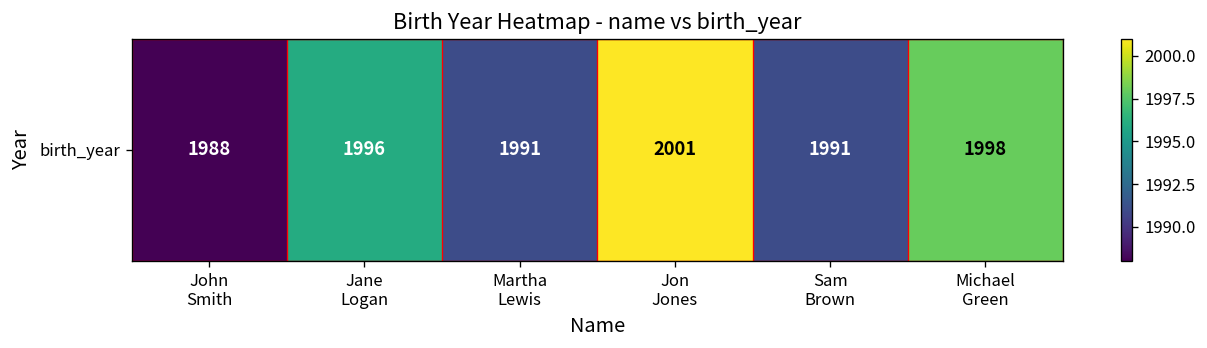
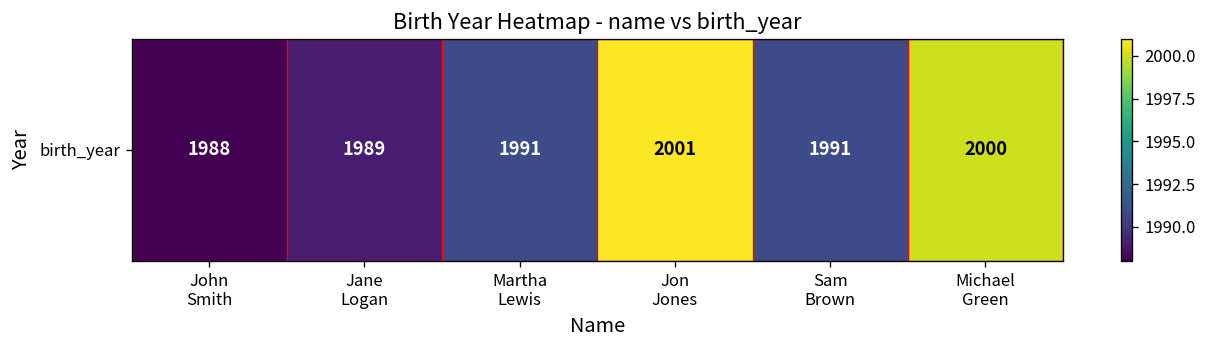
  {
    "birth_year": {
      "John Smith": 1988,
-     "Jane Logan": 1996,
+     "Jane Logan": 1989,
      "Martha Lewis": 1991,
      "Jon Jones": 2001,
      "Sam Brown": 1991,
-     "Michael Green": 1998
+     "Michael Green": 2000
    }
  }
